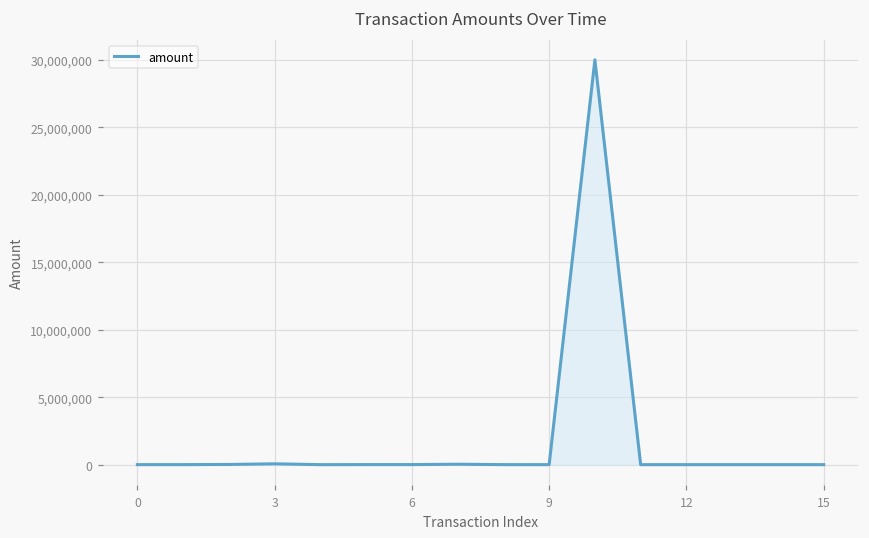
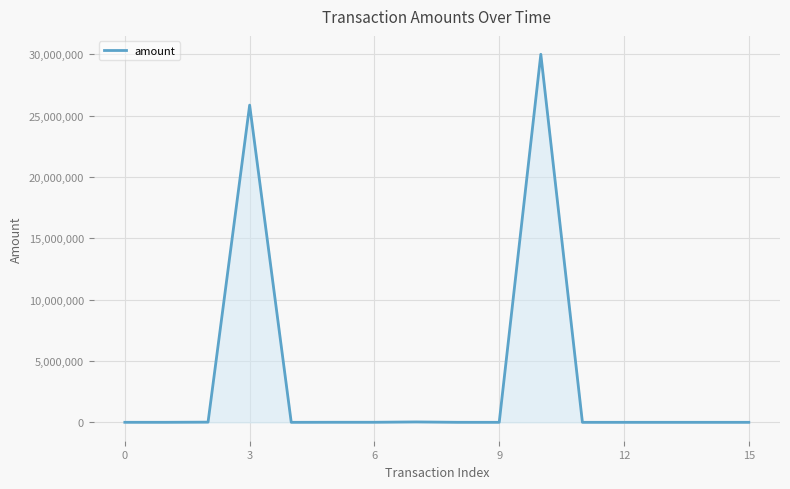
  {
    "0": "0",
-   "3": "100,000",
+   "3": "25,900,000",
    "6": "0",
    "9": "0",
    "12": "0",
    "15": "0"
  }
